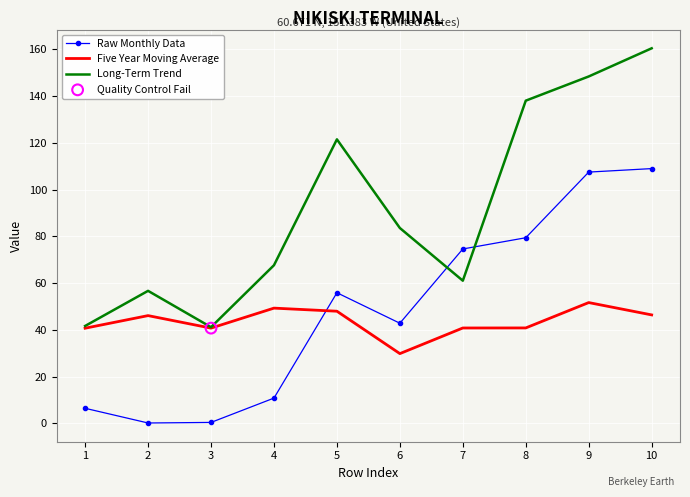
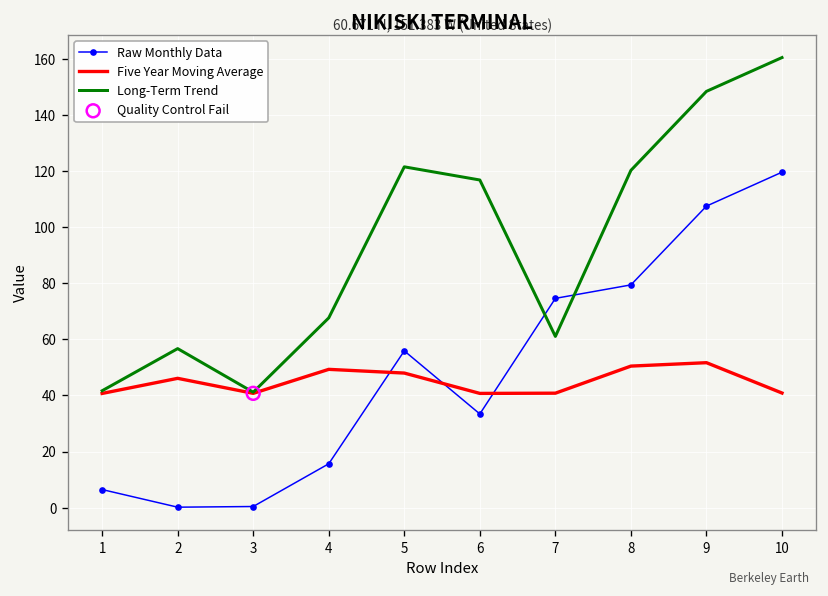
  {
    "Raw Monthly Data": {
      "1": 6,
      "2": 0,
      "3": 0,
-     "4": 11,
+     "4": 16,
      "5": 56,
-     "6": 43,
+     "6": 33,
      "7": 75,
      "8": 79,
      "9": 108,
-     "10": 109
+     "10": 120
    },
    "Five Year Moving Average": {
      "2": 46,
      "4": 49,
      "5": 48,
-     "6": 30,
+     "6": 41,
      "7": 41,
-     "8": 41,
+     "8": 50,
      "9": 52,
-     "10": 46
+     "10": 41
    },
    "Long-Term Trend": {
      "2": 57,
      "4": 68,
      "5": 122,
-     "6": 84,
+     "6": 117,
      "7": 61,
-     "8": 138,
+     "8": 120,
      "9": 148,
      "10": 160
    }
  }
